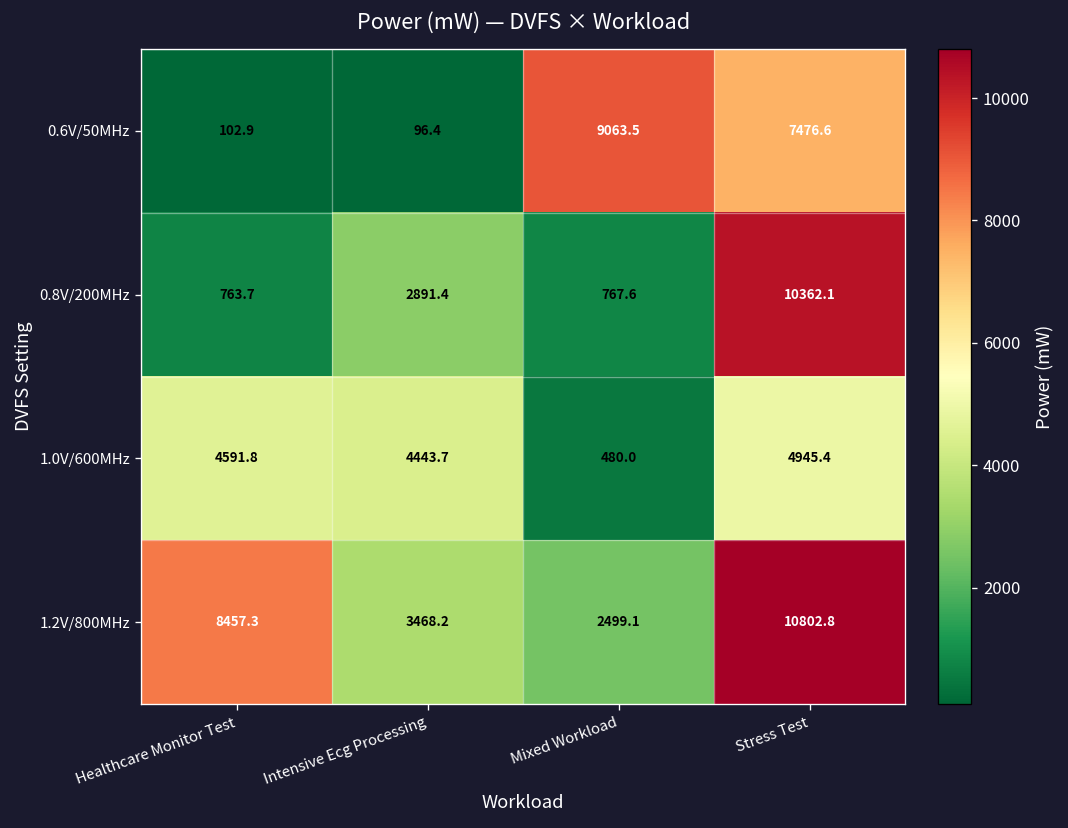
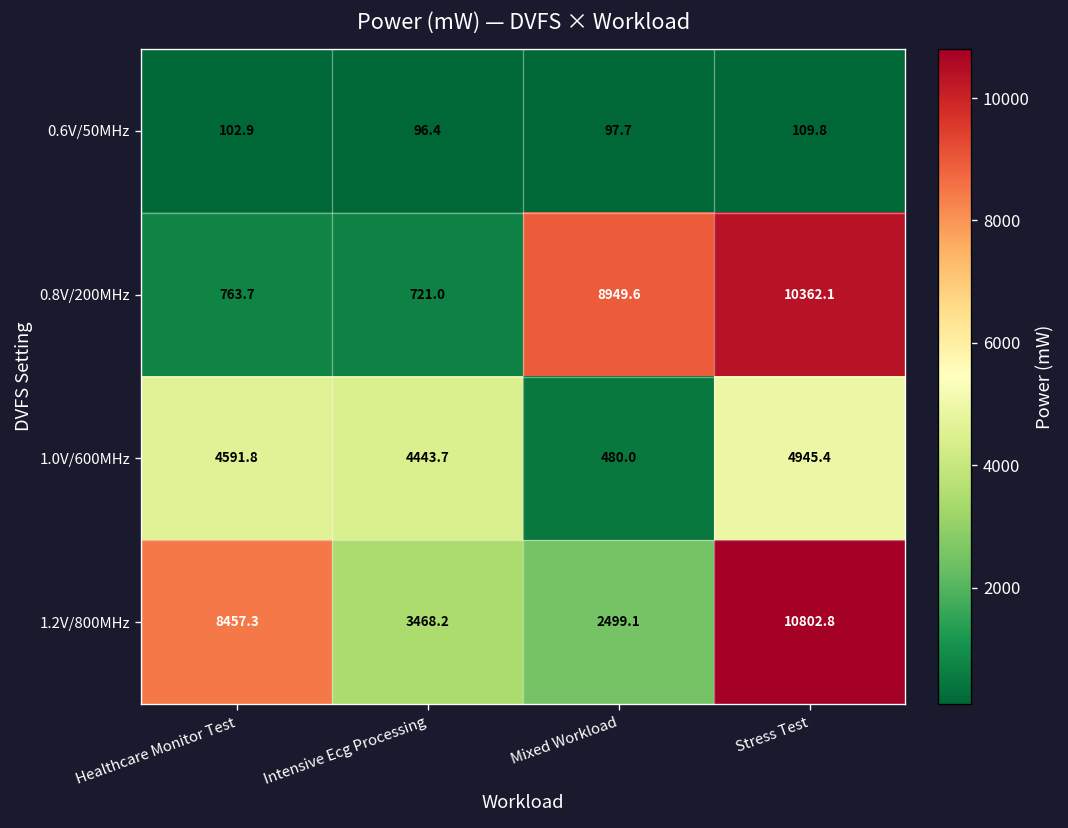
  {
    "0.6V/50MHz": {
      "Healthcare Monitor Test": 102.9,
      "Intensive Ecg Processing": 96.4,
-     "Mixed Workload": 9063.5,
-     "Stress Test": 7476.6
+     "Mixed Workload": 97.7,
+     "Stress Test": 109.8
    },
    "0.8V/200MHz": {
      "Healthcare Monitor Test": 763.7,
-     "Intensive Ecg Processing": 2891.4,
-     "Mixed Workload": 767.6,
+     "Intensive Ecg Processing": 721.0,
+     "Mixed Workload": 8949.6,
      "Stress Test": 10362.1
    },
    "1.0V/600MHz": {
      "Healthcare Monitor Test": 4591.8,
      "Intensive Ecg Processing": 4443.7,
      "Mixed Workload": 480.0,
      "Stress Test": 4945.4
    },
    "1.2V/800MHz": {
      "Healthcare Monitor Test": 8457.3,
      "Intensive Ecg Processing": 3468.2,
      "Mixed Workload": 2499.1,
      "Stress Test": 10802.8
    }
  }
